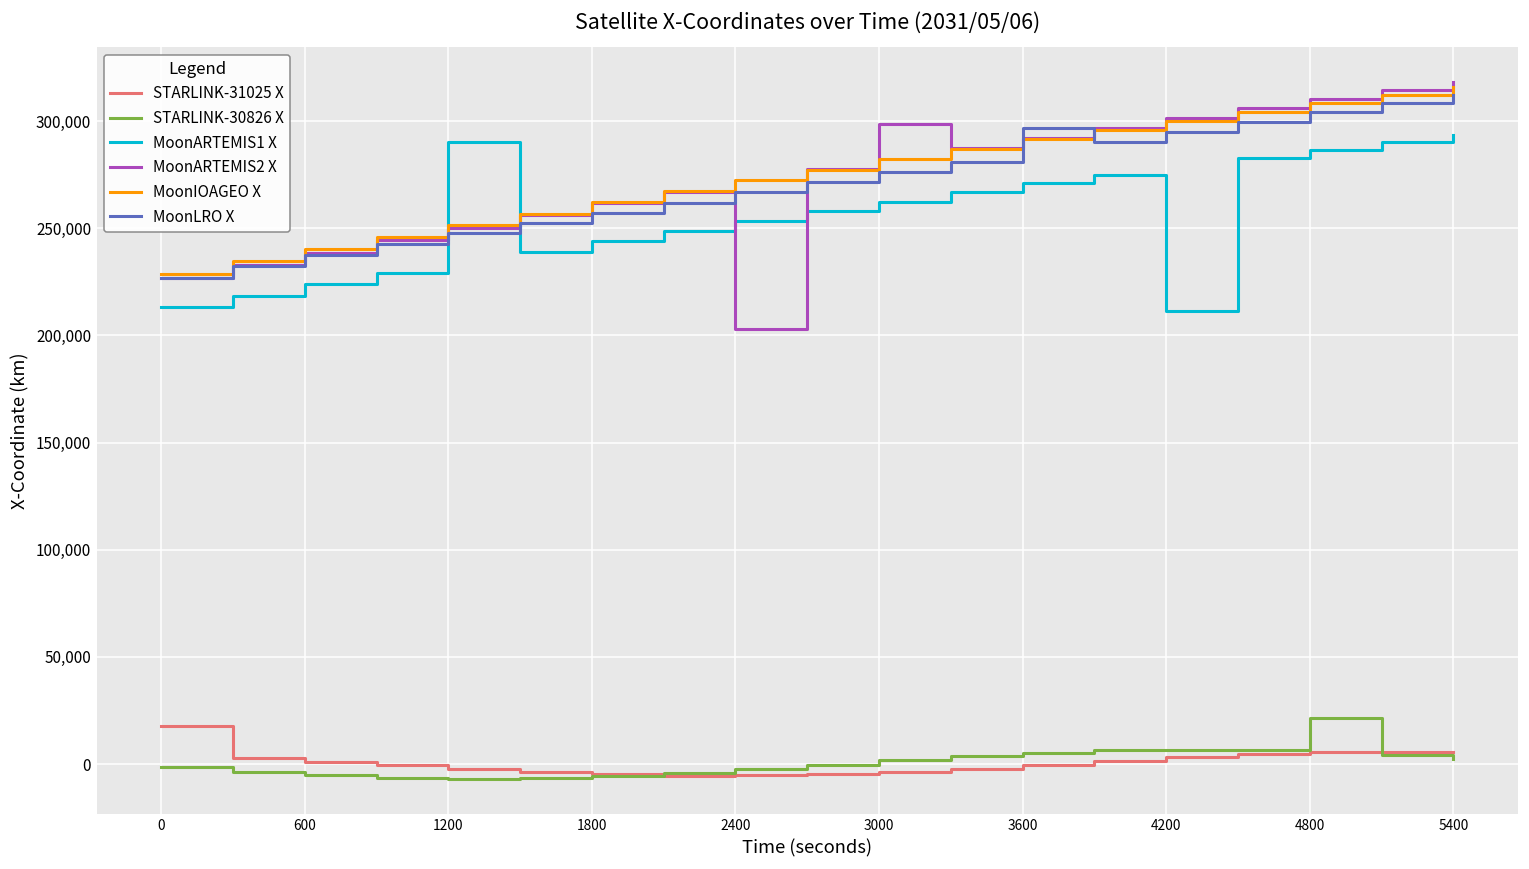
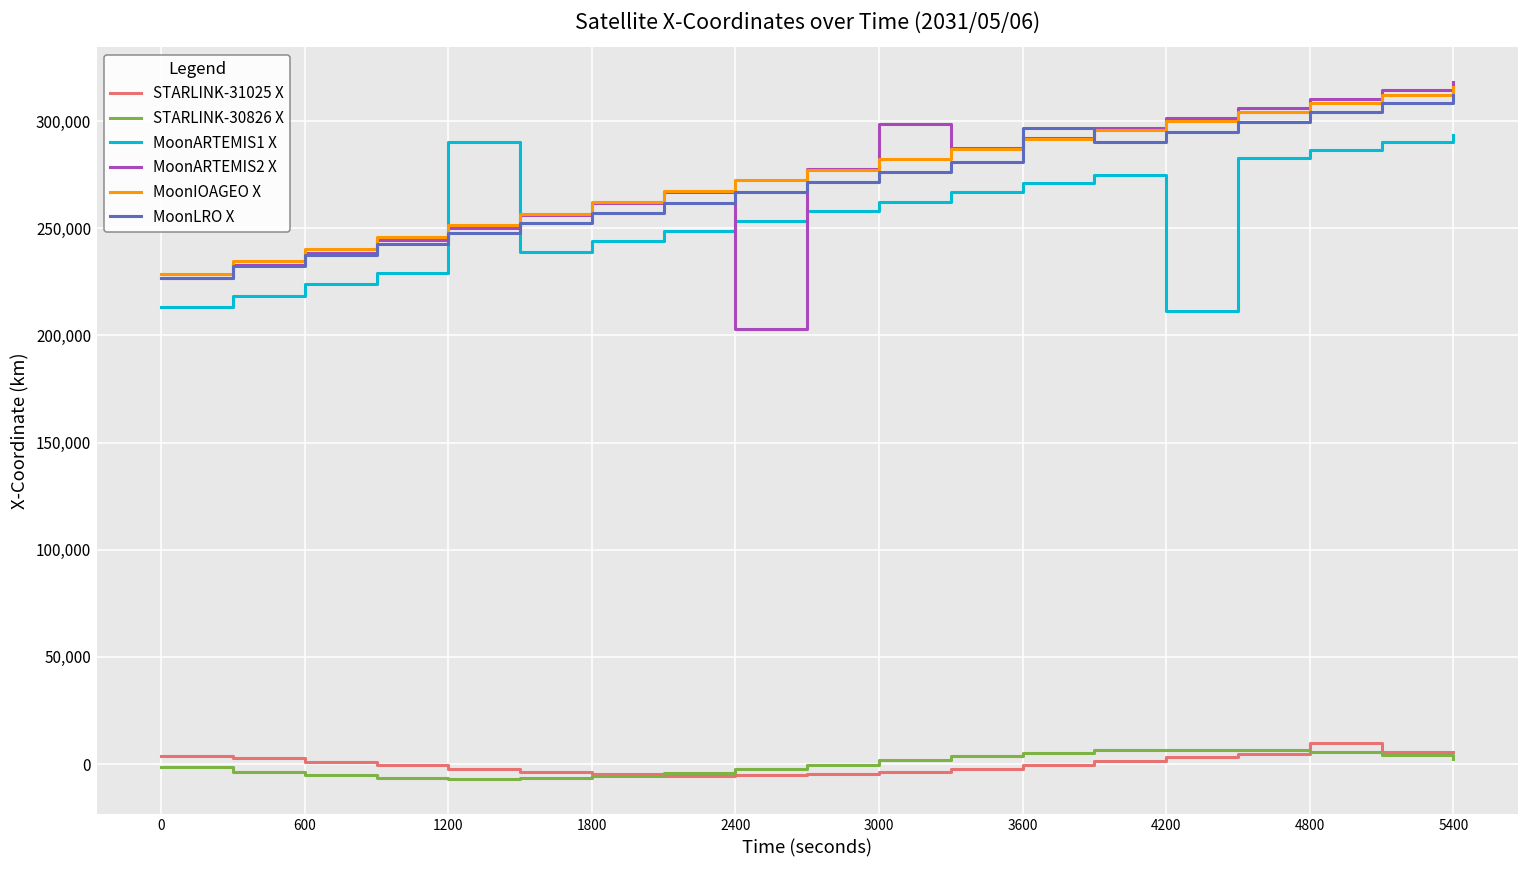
  {
    "STARLINK-31025 X": {
-     "0": "18,000",
+     "0": "4,000",
      "600": "1,000",
      "1200": "-2,000",
      "2400": "-5,000",
      "3000": "-4,000",
      "3600": "0",
      "4200": "3,000",
-     "4800": "6,000",
+     "4800": "10,000",
      "5400": "5,000"
    },
    "STARLINK-30826 X": {
      "0": "-2,000",
      "600": "-5,000",
      "1200": "-7,000",
      "2400": "-2,000",
      "3000": "2,000",
      "3600": "5,000",
      "4200": "7,000",
-     "4800": "22,000",
+     "4800": "6,000",
      "5400": "2,000"
    },
    "MoonARTEMIS1 X": {
      "0": "213,000",
      "600": "224,000",
      "1200": "290,000",
      "1800": "244,000",
      "2400": "253,000",
      "3000": "262,000",
      "3600": "271,000",
      "4200": "212,000",
      "4800": "287,000",
      "5400": "294,000"
    },
    "MoonARTEMIS2 X": {
      "2400": "203,000",
      "3000": "299,000",
      "4800": "310,000",
      "5400": "318,000"
    },
    "MoonIOAGEO X": {
      "0": "229,000",
      "600": "240,000",
      "2400": "272,000",
      "3000": "282,000",
      "4800": "308,000",
      "5400": "316,000"
    },
    "MoonLRO X": {
      "1200": "248,000",
      "1800": "257,000",
      "2400": "267,000",
      "3000": "276,000",
      "3600": "297,000",
      "4200": "295,000",
      "4800": "304,000",
      "5400": "312,000"
    }
  }
